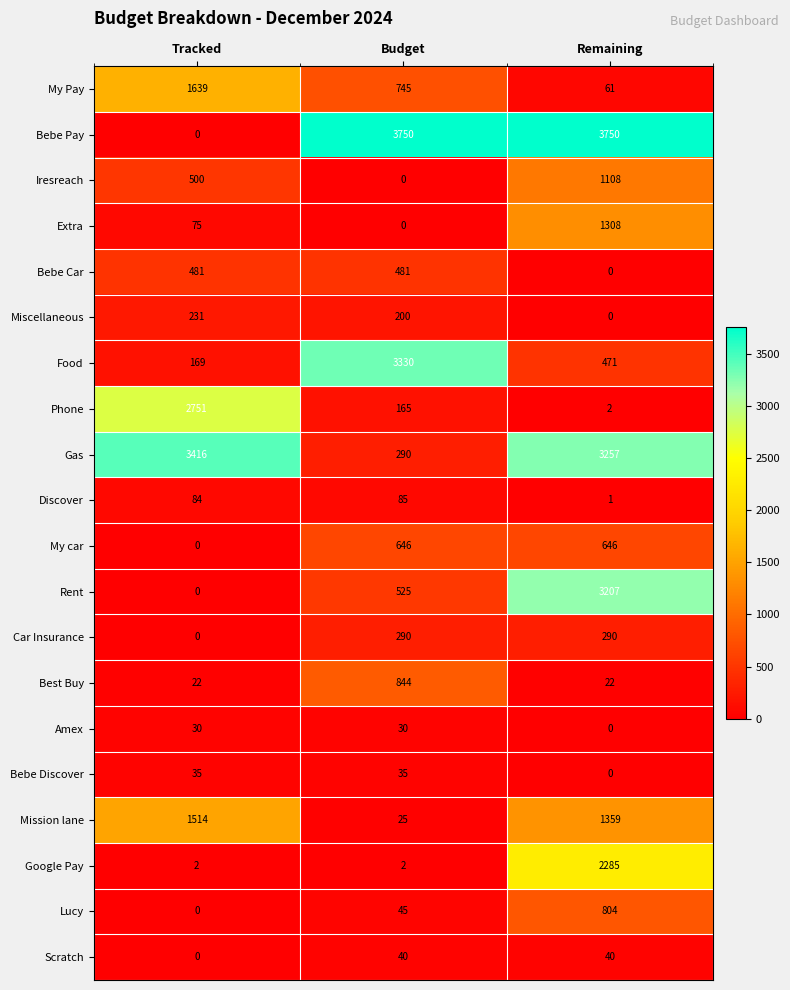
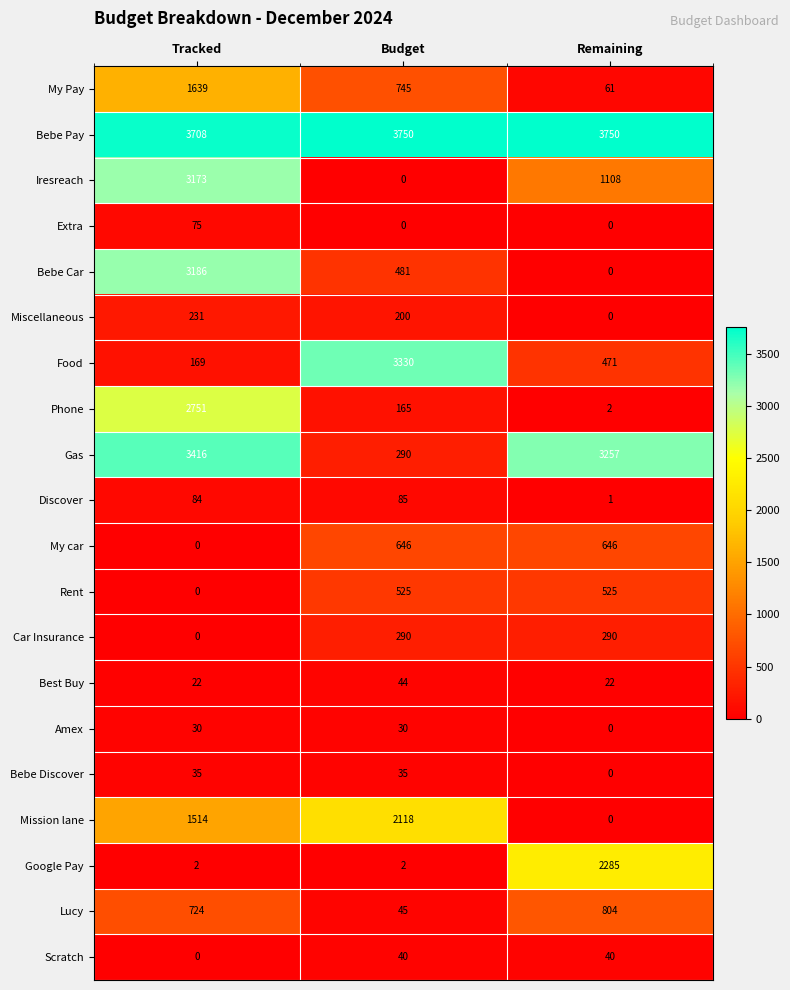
  {
    "My Pay": {
      "Tracked": 1639,
      "Budget": 745,
      "Remaining": 61
    },
    "Bebe Pay": {
-     "Tracked": 0,
+     "Tracked": 3708,
      "Budget": 3750,
      "Remaining": 3750
    },
    "Iresreach": {
-     "Tracked": 500,
+     "Tracked": 3173,
      "Budget": 0,
      "Remaining": 1108
    },
    "Extra": {
      "Tracked": 75,
      "Budget": 0,
-     "Remaining": 1308
+     "Remaining": 0
    },
    "Bebe Car": {
-     "Tracked": 481,
+     "Tracked": 3186,
      "Budget": 481,
      "Remaining": 0
    },
    "Miscellaneous": {
      "Tracked": 231,
      "Budget": 200,
      "Remaining": 0
    },
    "Food": {
      "Tracked": 169,
      "Budget": 3330,
      "Remaining": 471
    },
    "Phone": {
      "Tracked": 2751,
      "Budget": 165,
      "Remaining": 2
    },
    "Gas": {
      "Tracked": 3416,
      "Budget": 290,
      "Remaining": 3257
    },
    "Discover": {
      "Tracked": 84,
      "Budget": 85,
      "Remaining": 1
    },
    "My car": {
      "Tracked": 0,
      "Budget": 646,
      "Remaining": 646
    },
    "Rent": {
      "Tracked": 0,
      "Budget": 525,
-     "Remaining": 3207
+     "Remaining": 525
    },
    "Car Insurance": {
      "Tracked": 0,
      "Budget": 290,
      "Remaining": 290
    },
    "Best Buy": {
      "Tracked": 22,
-     "Budget": 844,
+     "Budget": 44,
      "Remaining": 22
    },
    "Amex": {
      "Tracked": 30,
      "Budget": 30,
      "Remaining": 0
    },
    "Bebe Discover": {
      "Tracked": 35,
      "Budget": 35,
      "Remaining": 0
    },
    "Mission lane": {
      "Tracked": 1514,
-     "Budget": 25,
-     "Remaining": 1359
+     "Budget": 2118,
+     "Remaining": 0
    },
    "Google Pay": {
      "Tracked": 2,
      "Budget": 2,
      "Remaining": 2285
    },
    "Lucy": {
-     "Tracked": 0,
+     "Tracked": 724,
      "Budget": 45,
      "Remaining": 804
    },
    "Scratch": {
      "Tracked": 0,
      "Budget": 40,
      "Remaining": 40
    }
  }
